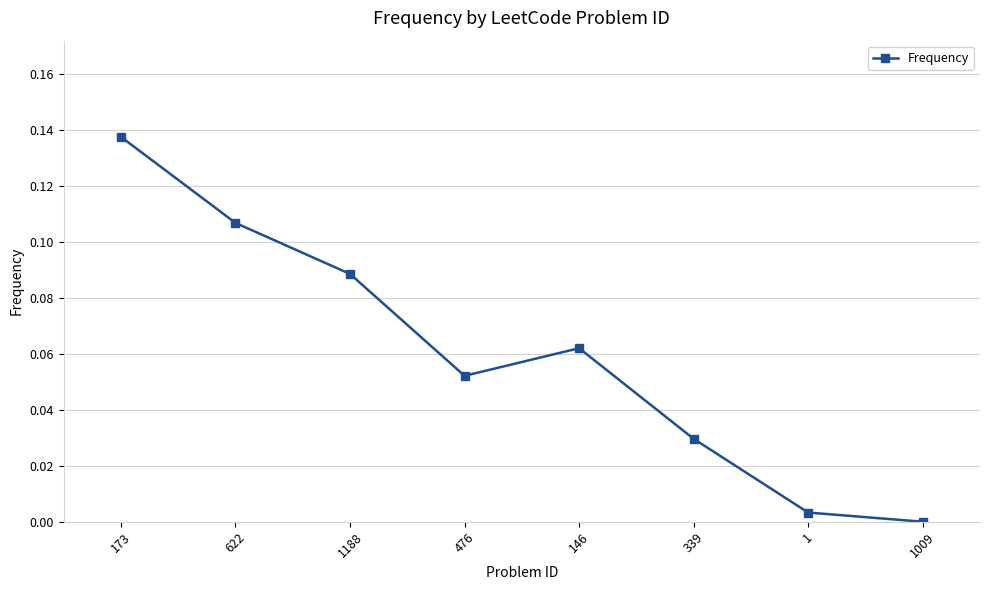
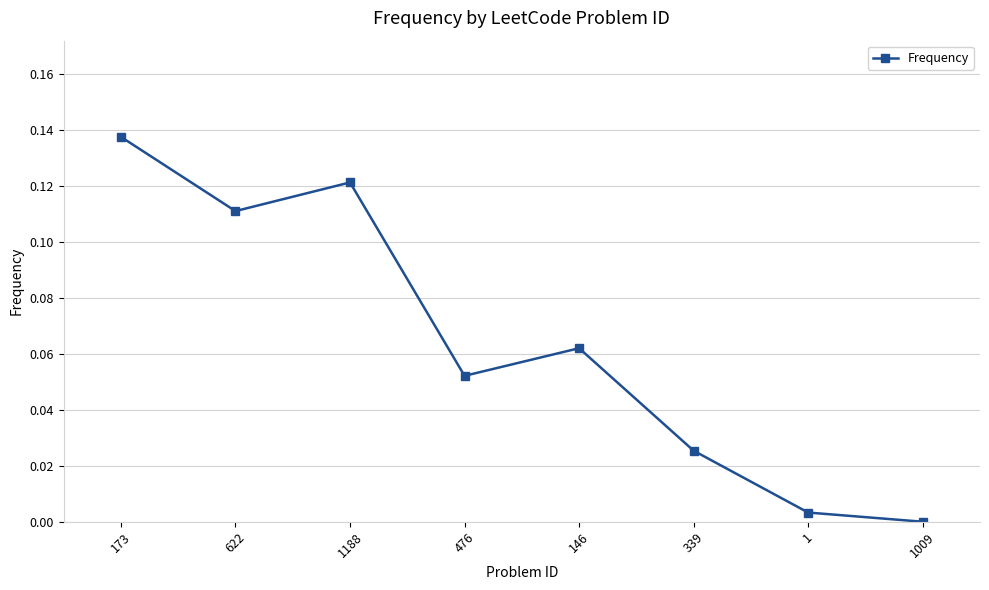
  {
    "173": 0.137,
-   "622": 0.107,
-   "1188": 0.089,
+   "622": 0.111,
+   "1188": 0.121,
    "476": 0.052,
    "146": 0.062,
-   "339": 0.030,
+   "339": 0.025,
    "1": 0.003,
    "1009": 0.000
  }
